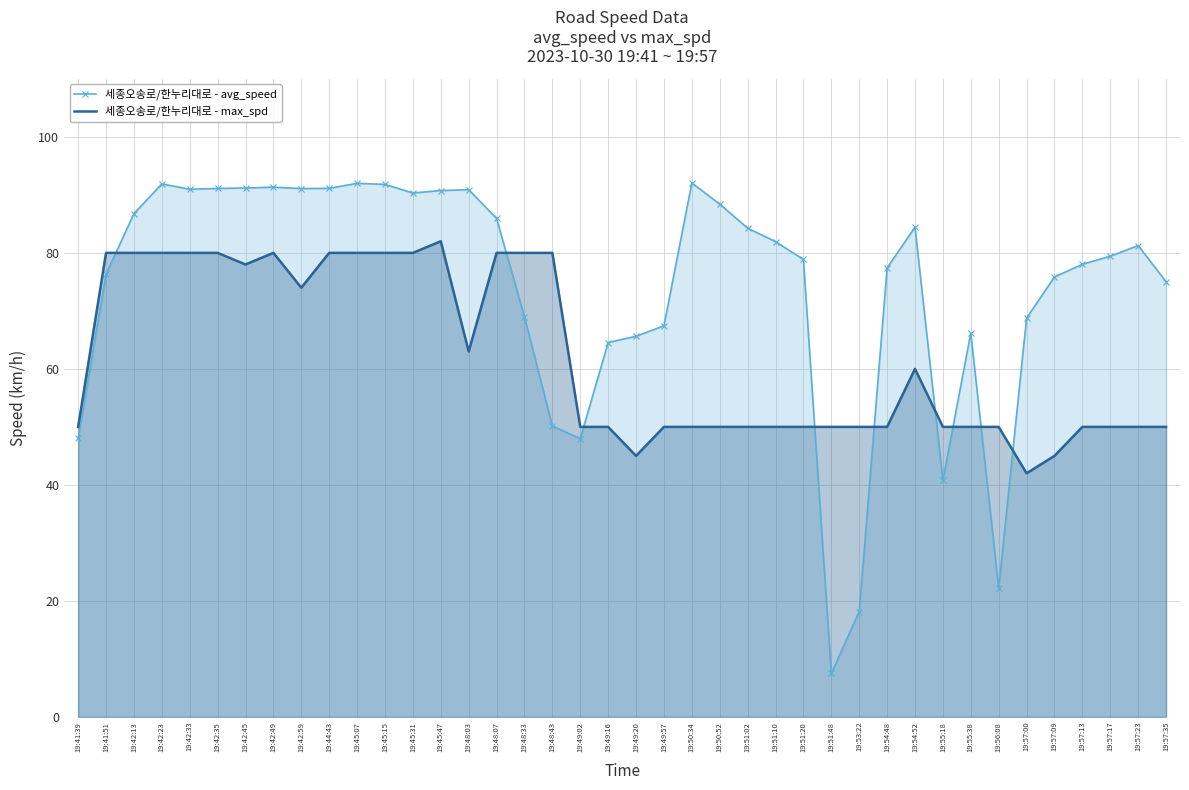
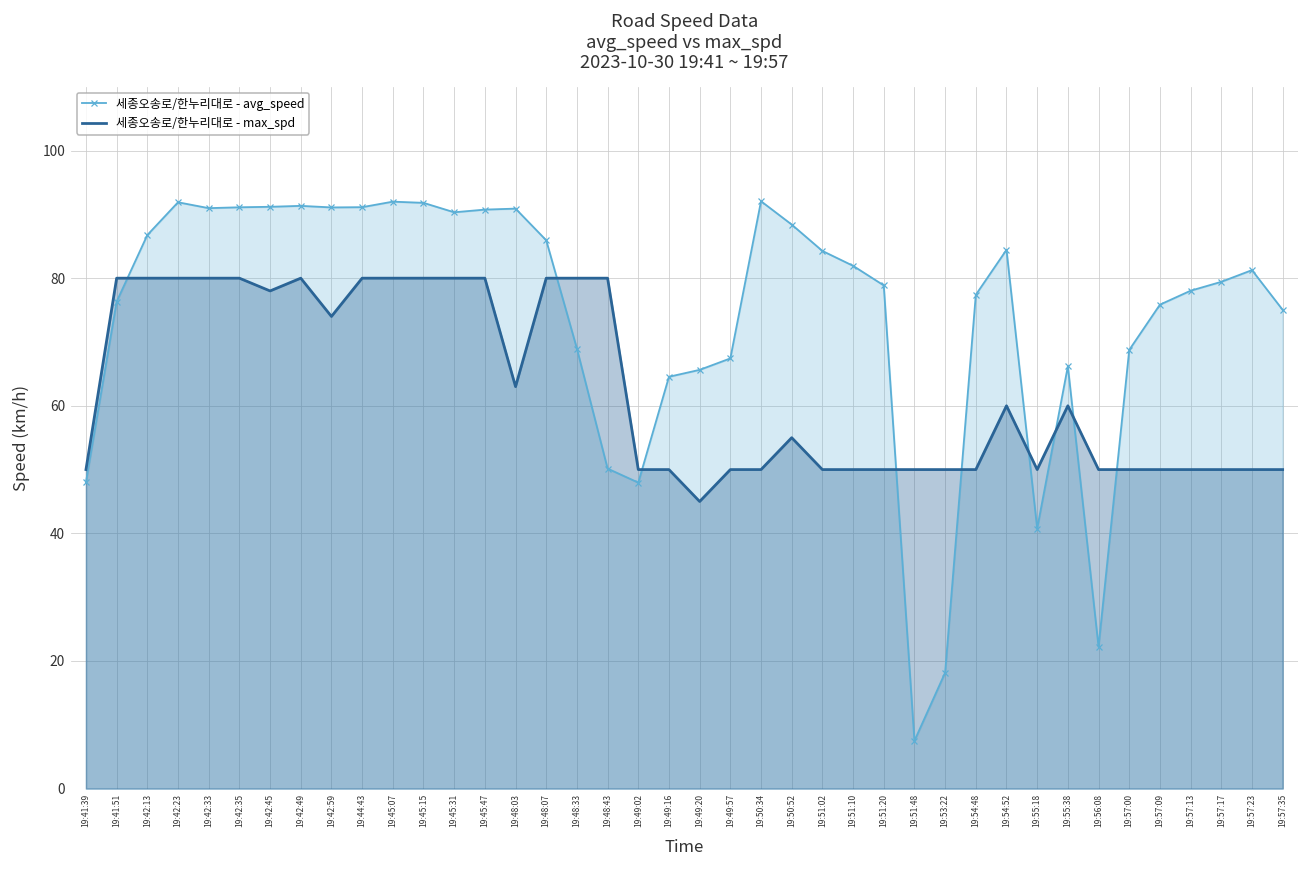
  {
    "세종오송로/한누리대로 - avg_speed": {
      "19:41:39": 48,
      "19:41:51": 76,
      "19:42:13": 87,
      "19:42:23": 92,
      "19:42:33": 91,
      "19:42:35": 91,
      "19:42:45": 91,
      "19:42:49": 91,
      "19:42:59": 91,
      "19:44:43": 91,
      "19:45:07": 92,
      "19:45:15": 92,
      "19:45:31": 90,
      "19:45:47": 91,
      "19:48:03": 91,
      "19:48:07": 86,
      "19:48:33": 69,
      "19:48:43": 50,
      "19:49:02": 48,
      "19:49:16": 65,
      "19:49:20": 66,
      "19:49:57": 67,
      "19:50:34": 92,
      "19:50:52": 88,
      "19:51:02": 84,
      "19:51:10": 82,
      "19:51:20": 79,
      "19:51:48": 7,
      "19:53:22": 18,
      "19:54:48": 77,
      "19:54:52": 84,
      "19:55:18": 41,
      "19:55:38": 66,
      "19:56:08": 22,
      "19:57:00": 69,
      "19:57:09": 76,
      "19:57:13": 78,
      "19:57:17": 79,
      "19:57:23": 81,
      "19:57:35": 75
    },
    "세종오송로/한누리대로 - max_spd": {
      "19:41:39": 50,
      "19:41:51": 80,
      "19:42:13": 80,
      "19:42:23": 80,
      "19:42:33": 80,
      "19:42:35": 80,
      "19:42:45": 78,
      "19:42:49": 80,
      "19:42:59": 74,
      "19:44:43": 80,
      "19:45:07": 80,
      "19:45:15": 80,
      "19:45:31": 80,
-     "19:45:47": 82,
+     "19:45:47": 80,
      "19:48:03": 63,
      "19:48:07": 80,
      "19:48:33": 80,
      "19:48:43": 80,
      "19:49:02": 50,
      "19:49:16": 50,
      "19:49:20": 45,
      "19:49:57": 50,
      "19:50:34": 50,
-     "19:50:52": 50,
+     "19:50:52": 55,
      "19:51:02": 50,
      "19:51:10": 50,
      "19:51:20": 50,
      "19:51:48": 50,
      "19:53:22": 50,
      "19:54:48": 50,
      "19:54:52": 60,
      "19:55:18": 50,
-     "19:55:38": 50,
+     "19:55:38": 60,
      "19:56:08": 50,
-     "19:57:00": 42,
-     "19:57:09": 45,
+     "19:57:00": 50,
+     "19:57:09": 50,
      "19:57:13": 50,
      "19:57:17": 50,
      "19:57:23": 50,
      "19:57:35": 50
    }
  }
